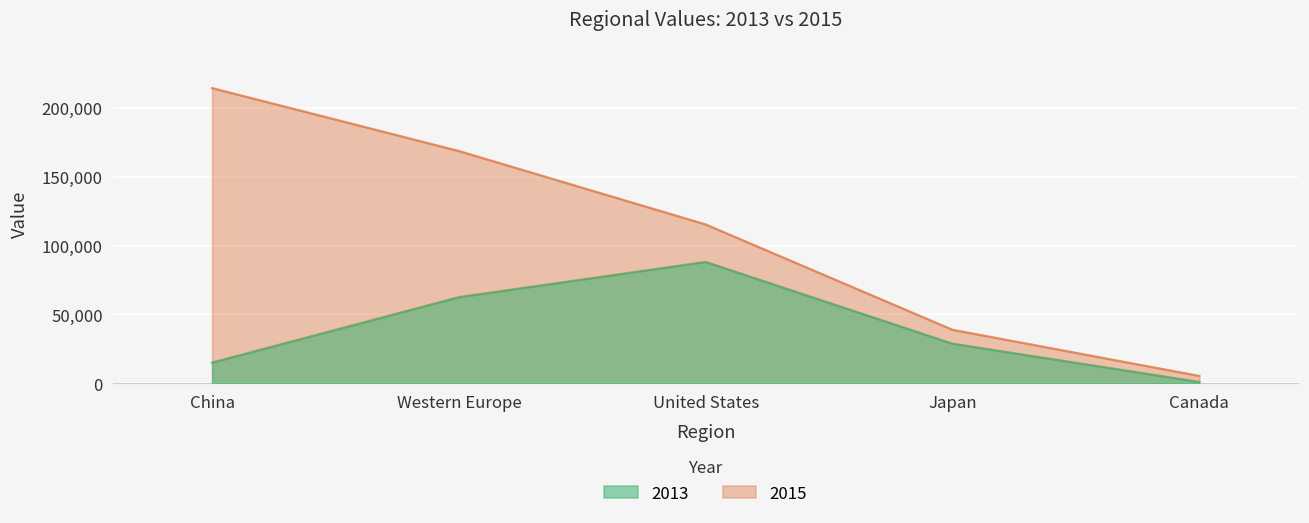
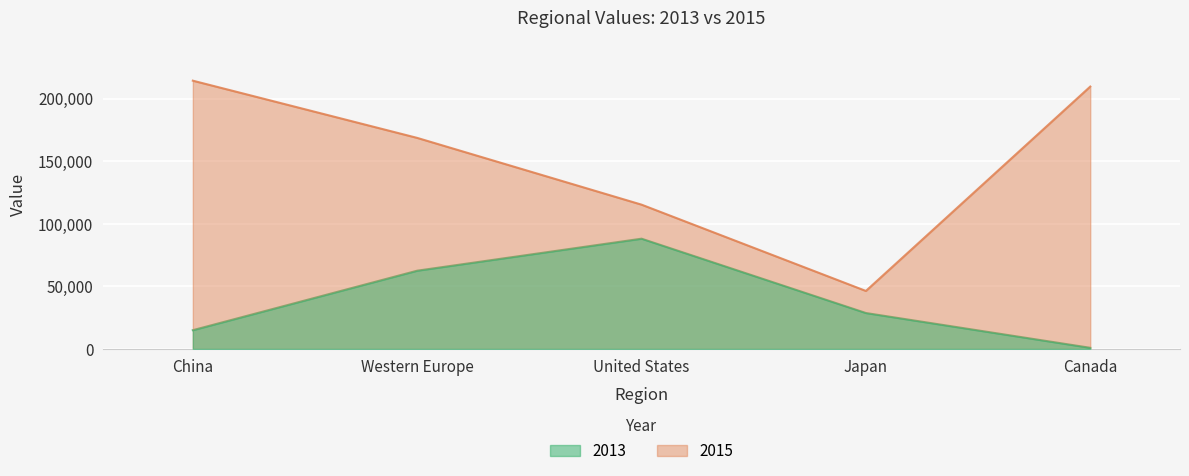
  {
    "2013": {
      "China": "15,000",
      "Western Europe": "63,000",
      "United States": "88,000",
      "Japan": "29,000",
      "Canada": "1,000"
    },
    "2015": {
      "China": "214,000",
      "Western Europe": "169,000",
      "United States": "115,000",
-     "Japan": "39,000",
-     "Canada": "5,000"
+     "Japan": "46,000",
+     "Canada": "210,000"
    }
  }
